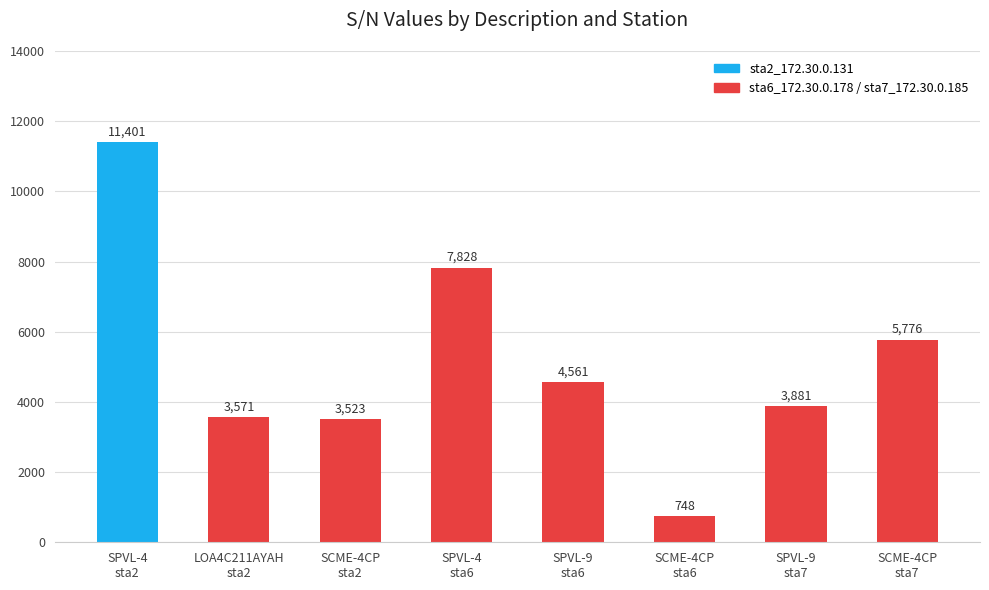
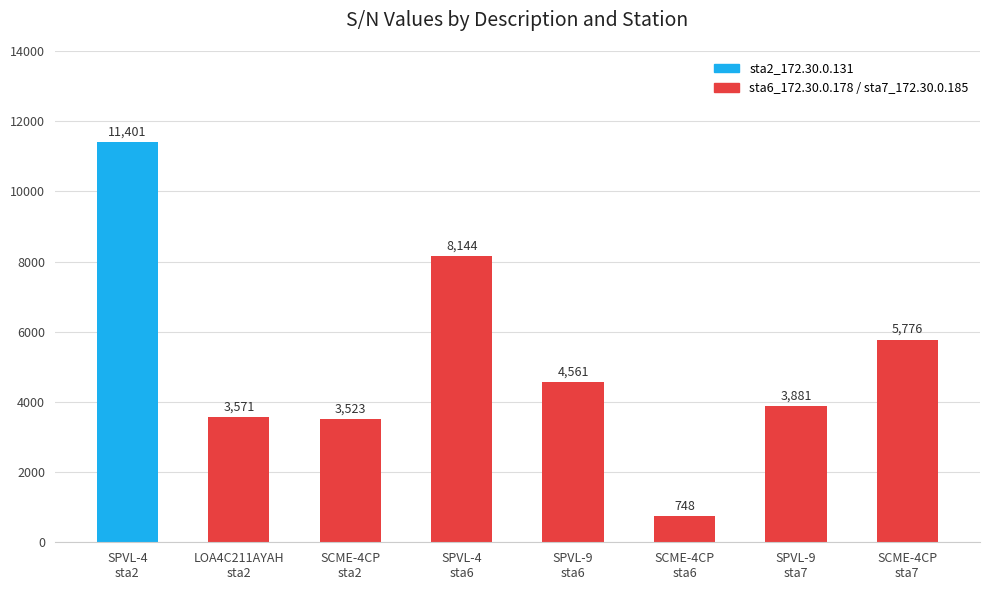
  {
    "SPVL-4 sta2": "11,401",
    "LOA4C211AYAH sta2": "3,571",
    "SCME-4CP sta2": "3,523",
-   "SPVL-4 sta6": "7,828",
+   "SPVL-4 sta6": "8,144",
    "SPVL-9 sta6": "4,561",
    "SCME-4CP sta6": "748",
    "SPVL-9 sta7": "3,881",
    "SCME-4CP sta7": "5,776"
  }
